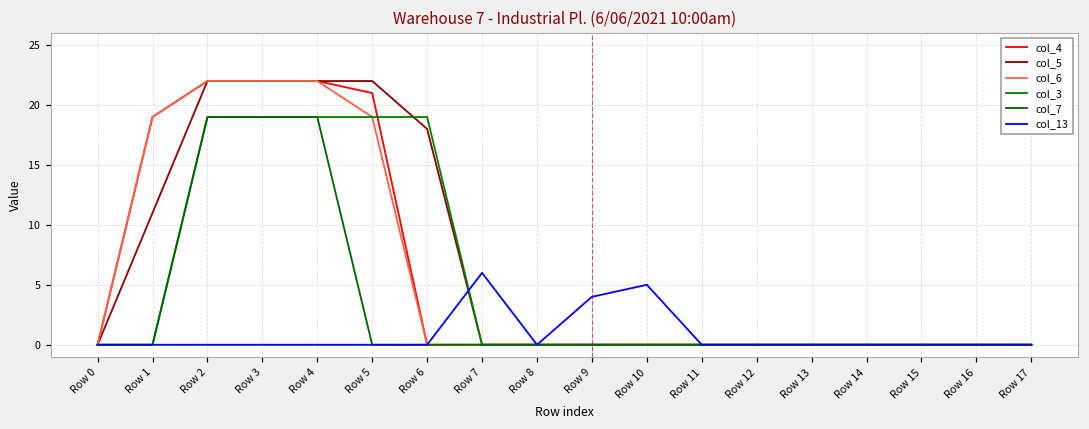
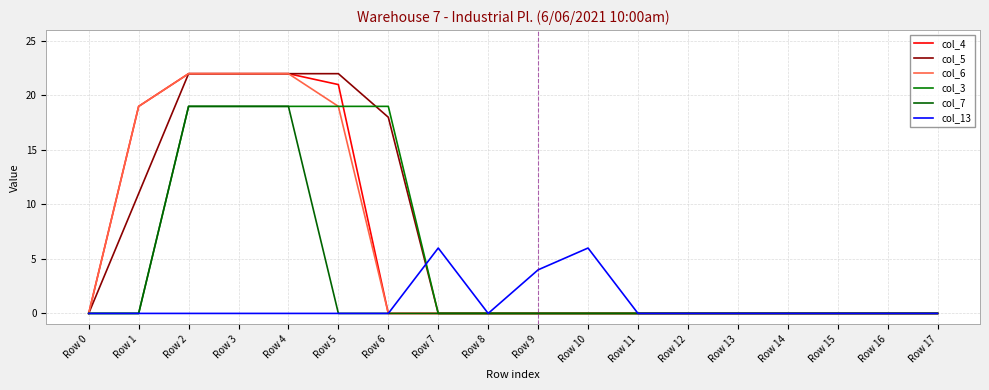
  {
    "col_4": {
      "Row 5": 21
    },
    "col_5": {
      "Row 1": 11,
      "Row 5": 22,
      "Row 6": 18
    },
    "col_13": {
      "Row 2": 0,
      "Row 3": 0,
      "Row 4": 0,
      "Row 7": 6,
      "Row 9": 4,
-     "Row 10": 5
+     "Row 10": 6
    }
  }
